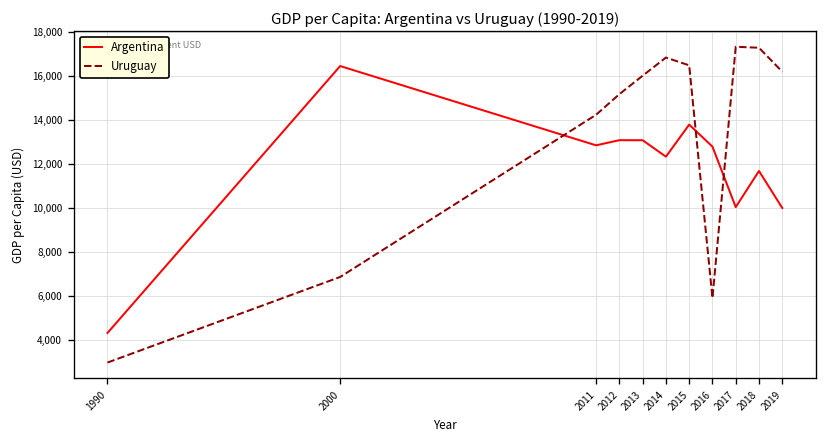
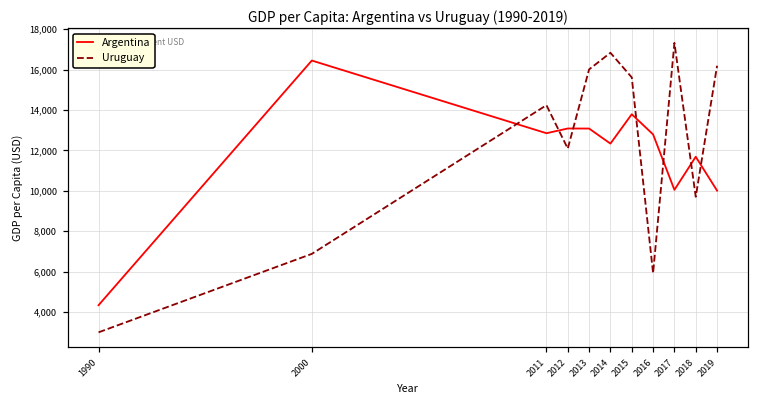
  {
    "Argentina": {
      "1990": "4,300",
      "2000": "16,400",
      "2011": "12,800",
      "2012": "13,100",
      "2013": "13,100",
      "2014": "12,300",
      "2015": "13,800",
      "2016": "12,800",
      "2017": "10,000",
      "2018": "11,700",
      "2019": "10,000"
    },
    "Uruguay": {
      "1990": "3,000",
      "2000": "6,900",
      "2011": "14,200",
-     "2012": "15,200",
+     "2012": "12,100",
      "2013": "16,000",
      "2014": "16,800",
-     "2015": "16,500",
+     "2015": "15,600",
      "2016": "5,900",
      "2017": "17,300",
-     "2018": "17,300",
+     "2018": "9,700",
      "2019": "16,200"
    }
  }
